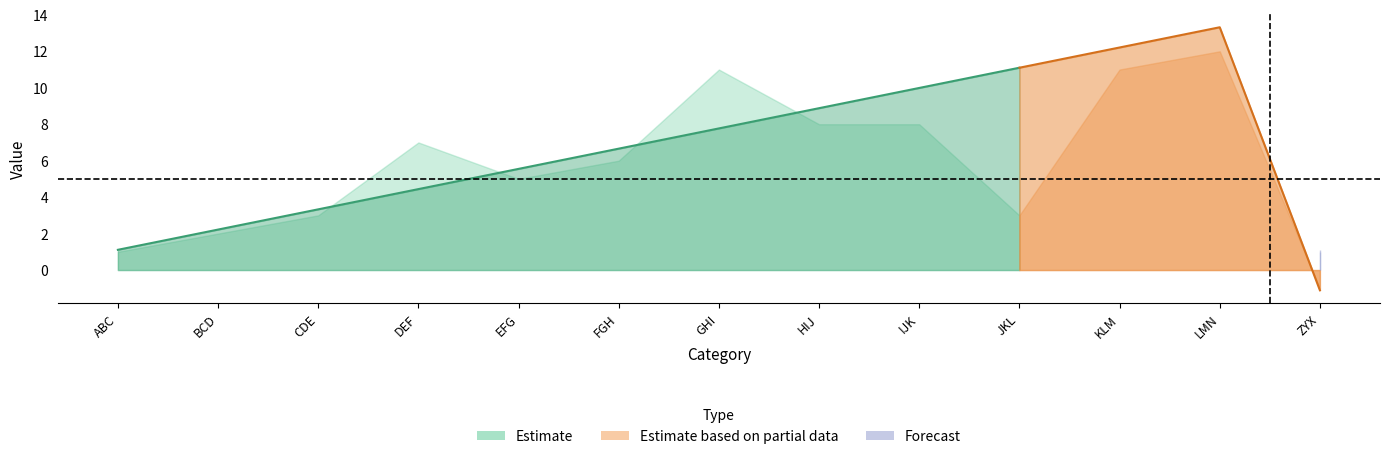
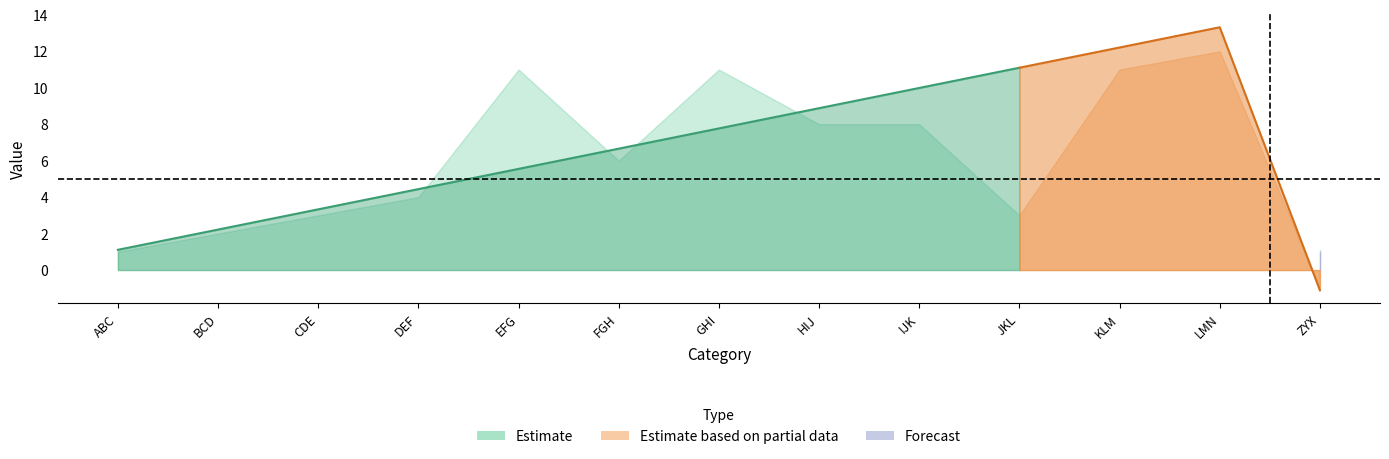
  {
    "Estimate": {
      "BCD": 2,
      "CDE": 3,
-     "DEF": 7,
-     "EFG": 5,
+     "DEF": 4,
+     "EFG": 11,
      "FGH": 6,
      "GHI": 11,
      "HIJ": 8,
      "IJK": 8
    }
  }
